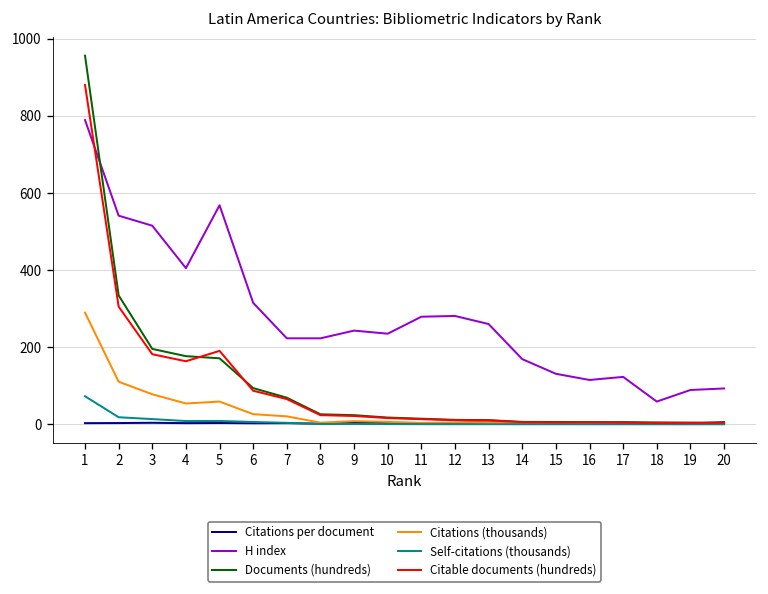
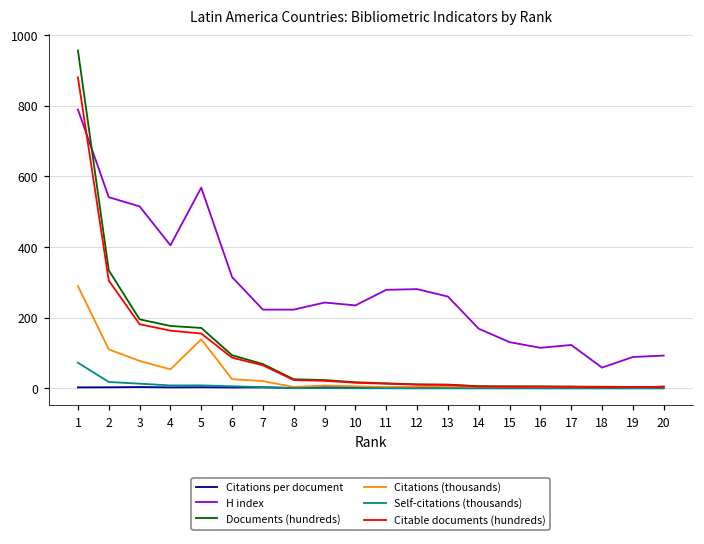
  {
    "Citations per document": {
      "1": 0,
      "2": 0,
      "3": 0
    },
    "H index": {
      "1": 790,
      "2": 540,
      "3": 520,
      "4": 410,
      "5": 570,
      "6": 320,
      "7": 220,
      "8": 220,
      "9": 240,
      "10": 240,
      "11": 280,
      "12": 280,
      "13": 260,
      "14": 170,
      "15": 130,
      "16": 120,
      "17": 120,
      "18": 60,
      "19": 90,
      "20": 90
    },
    "Documents (hundreds)": {
      "1": 960,
      "2": 330,
      "3": 200,
      "4": 180,
      "5": 170
    },
    "Citations (thousands)": {
      "1": 290,
      "2": 110,
      "3": 80,
      "4": 50,
-     "5": 60,
+     "5": 140,
      "6": 30,
      "7": 20
    },
    "Self-citations (thousands)": {
      "1": 70,
      "2": 20,
      "3": 10
    },
    "Citable documents (hundreds)": {
      "1": 880,
      "2": 310,
      "3": 180,
      "4": 160,
-     "5": 190
+     "5": 160
    }
  }
